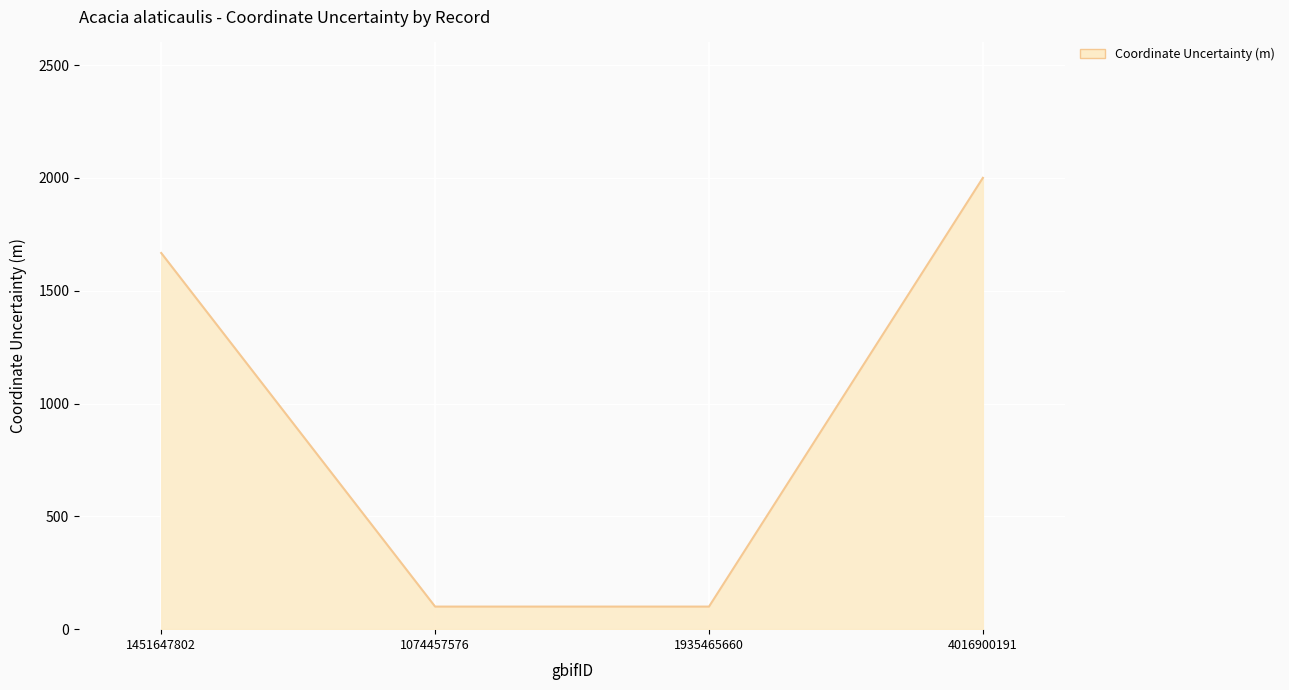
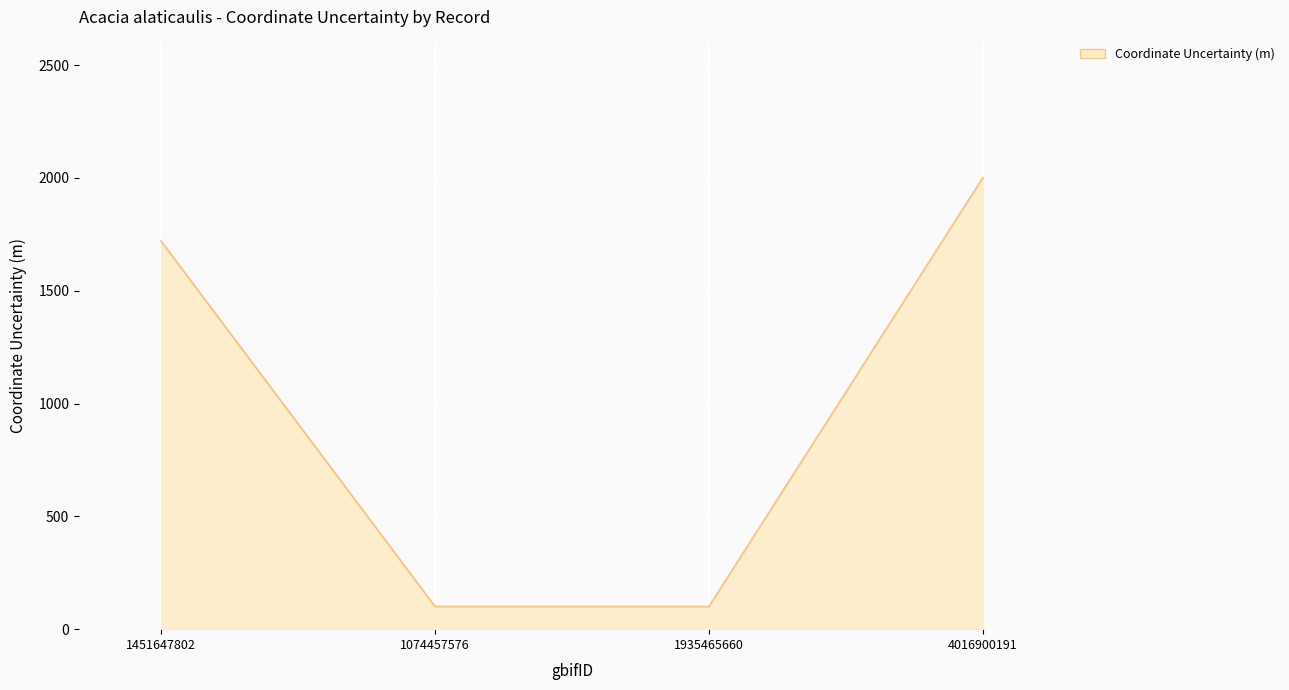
  {
-   "1451647802": 1670,
+   "1451647802": 1720,
    "1074457576": 100,
    "1935465660": 100,
    "4016900191": 2000
  }
